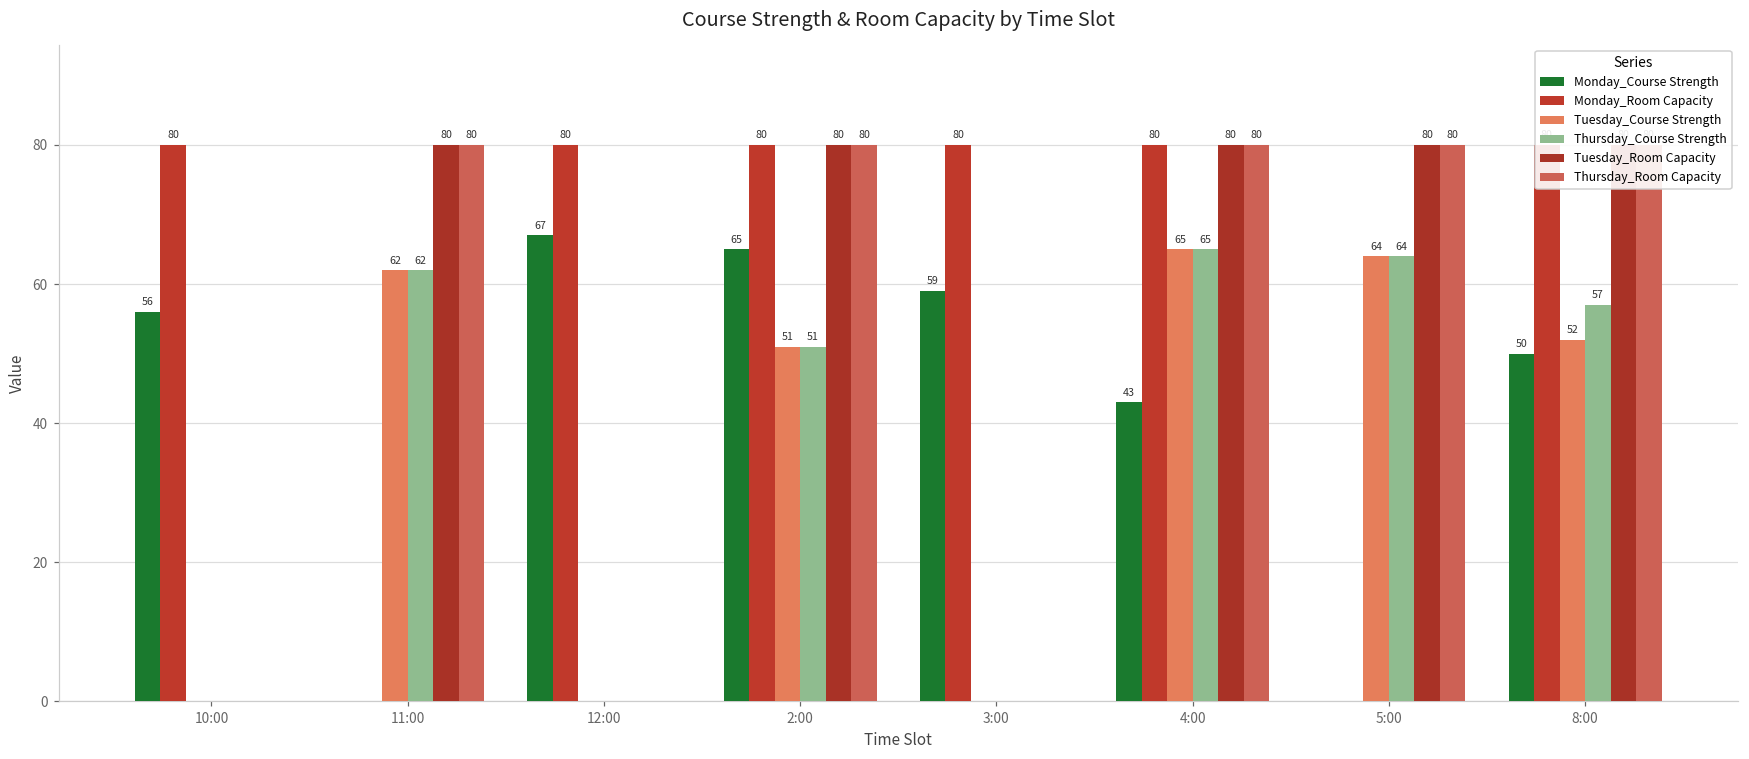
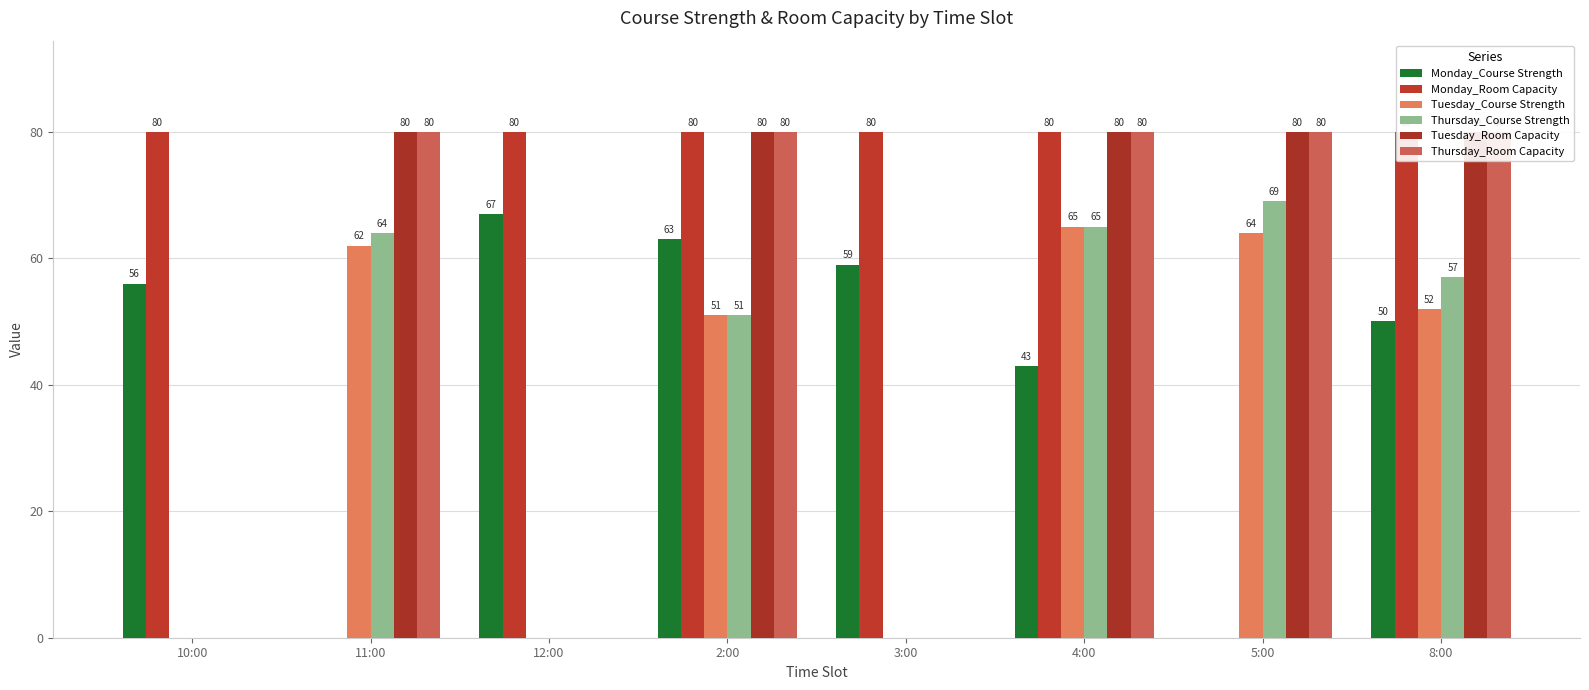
  {
    "Monday_Course Strength": {
      "10:00": 56,
      "12:00": 67,
-     "2:00": 65,
+     "2:00": 63,
      "3:00": 59,
      "4:00": 43,
      "8:00": 50
    },
    "Thursday_Course Strength": {
-     "11:00": 62,
+     "11:00": 64,
      "2:00": 51,
      "4:00": 65,
-     "5:00": 64,
+     "5:00": 69,
      "8:00": 57
    }
  }
